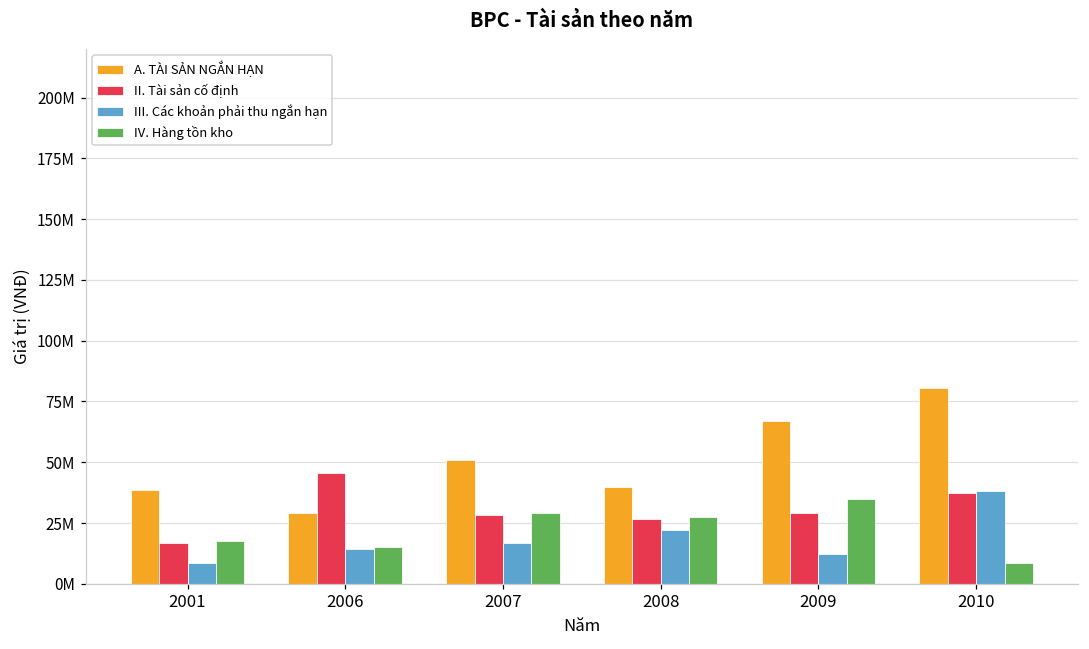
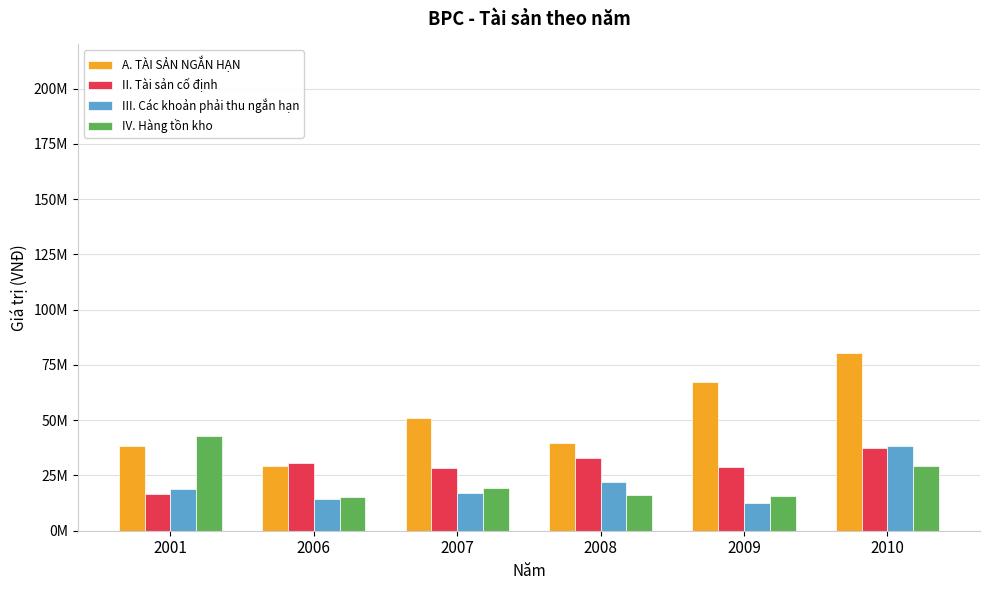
  {
    "A. TÀI SẢN NGẮN HẠN": {
      "2001": 39000000,
      "2006": 29000000,
      "2007": 51000000,
      "2008": 40000000,
      "2009": 67000000,
      "2010": 81000000
    },
    "II. Tài sản cố định": {
      "2001": 17000000,
-     "2006": 46000000,
+     "2006": 31000000,
      "2007": 28000000,
-     "2008": 27000000,
+     "2008": 33000000,
      "2009": 29000000,
      "2010": 37000000
    },
    "III. Các khoản phải thu ngắn hạn": {
-     "2001": 9000000,
+     "2001": 19000000,
      "2006": 14000000,
      "2007": 17000000,
      "2008": 22000000,
      "2009": 12000000,
      "2010": 38000000
    },
    "IV. Hàng tồn kho": {
-     "2001": 18000000,
+     "2001": 43000000,
      "2006": 15000000,
-     "2007": 29000000,
-     "2008": 27000000,
-     "2009": 35000000,
-     "2010": 9000000
+     "2007": 19000000,
+     "2008": 16000000,
+     "2009": 16000000,
+     "2010": 29000000
    }
  }
